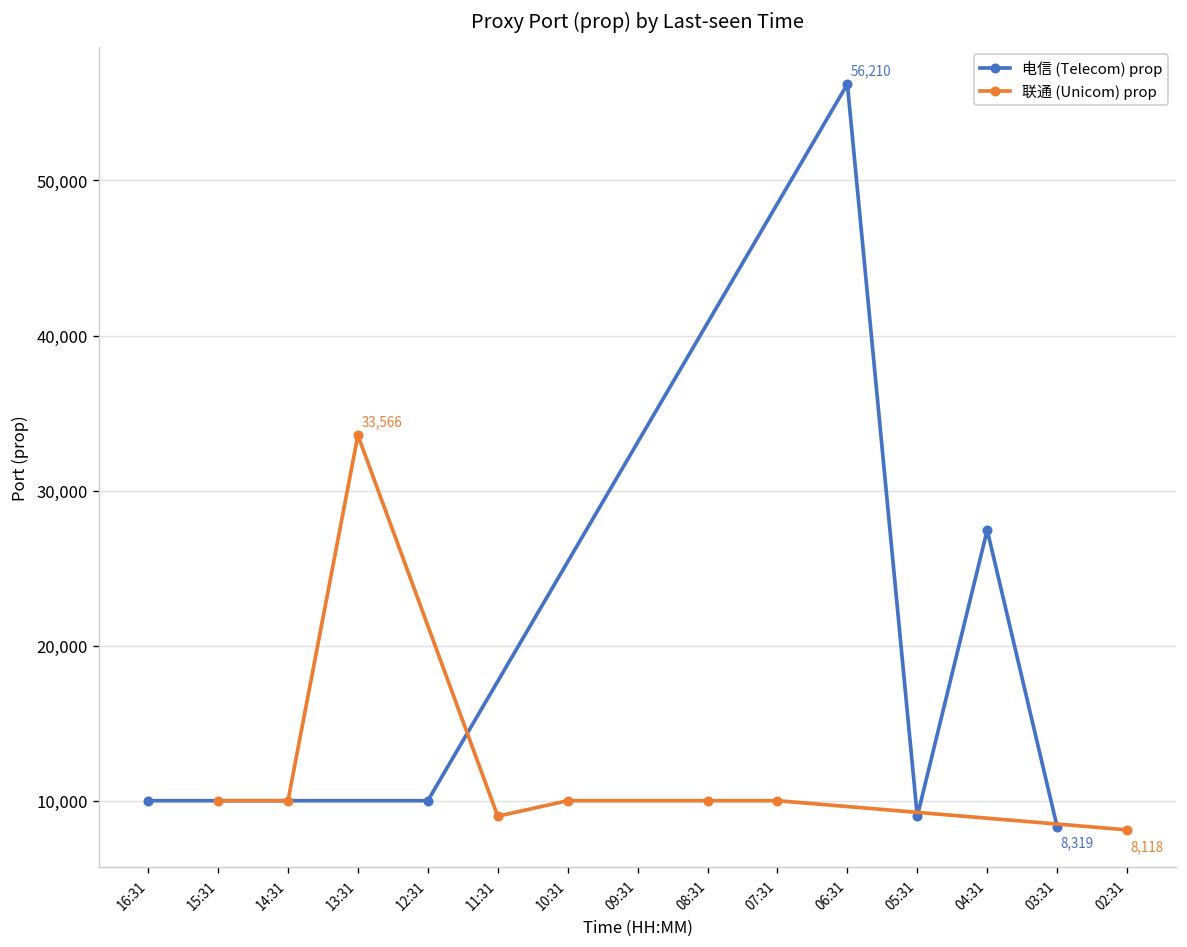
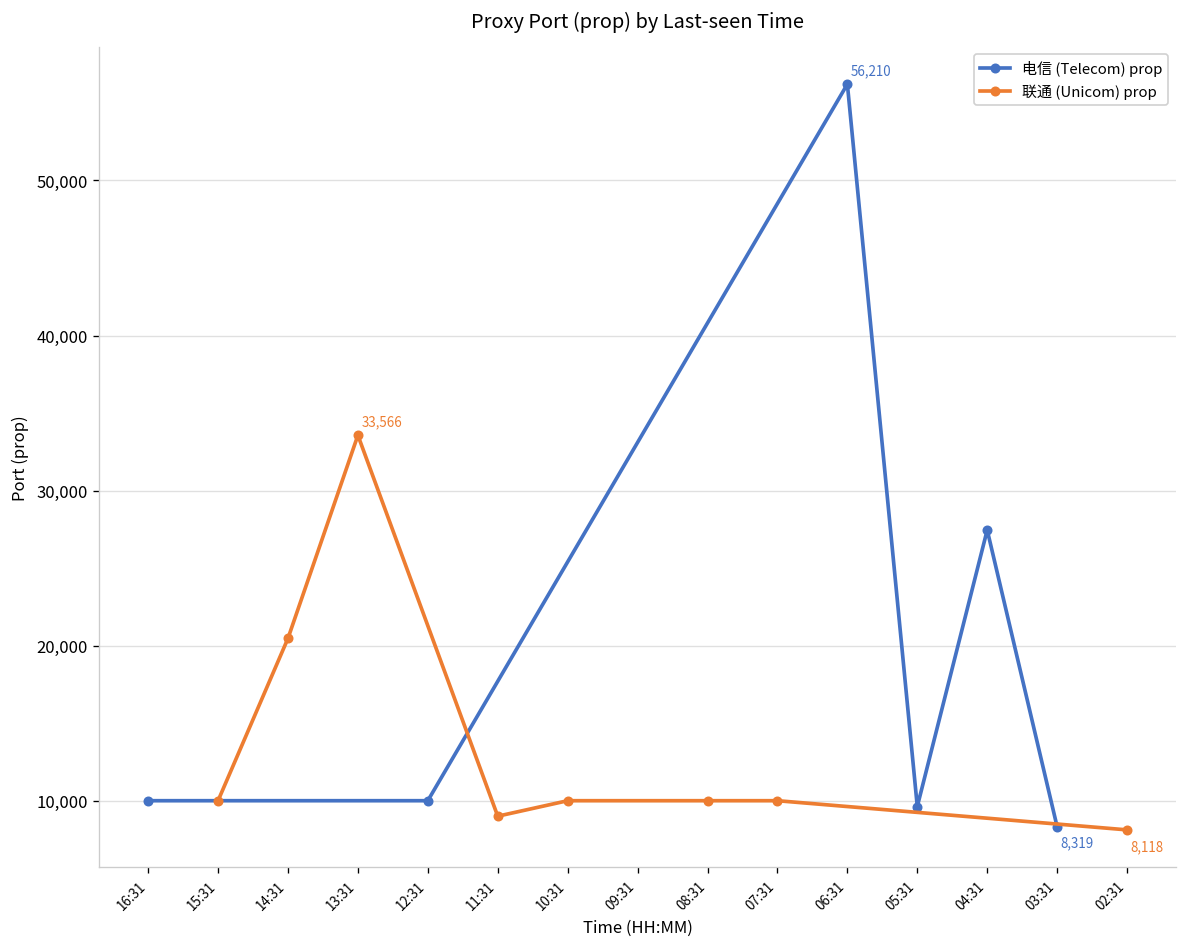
  {
    "电信 (Telecom) prop": {
      "16:31": "10,000",
      "12:31": "10,000",
-     "05:31": "9,000",
+     "05:31": "9,600",
      "04:31": "27,500"
    },
    "联通 (Unicom) prop": {
      "15:31": "10,000",
-     "14:31": "10,000",
+     "14:31": "20,500",
      "11:31": "9,000",
      "10:31": "10,000",
      "08:31": "10,000",
      "07:31": "10,000"
    }
  }
